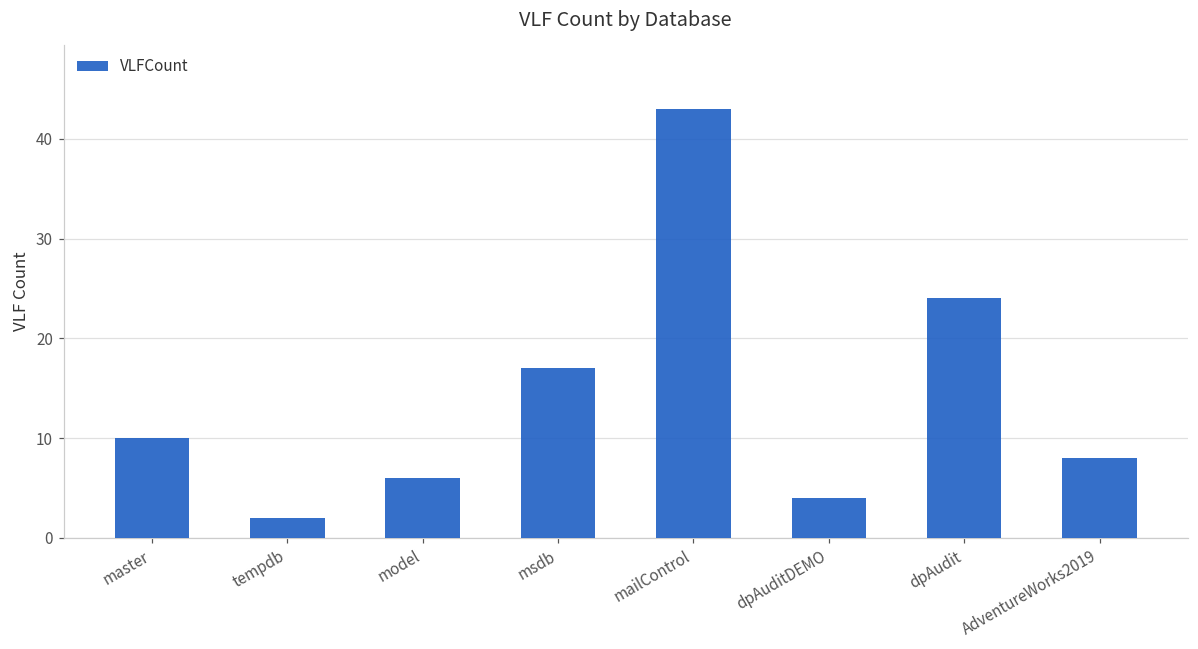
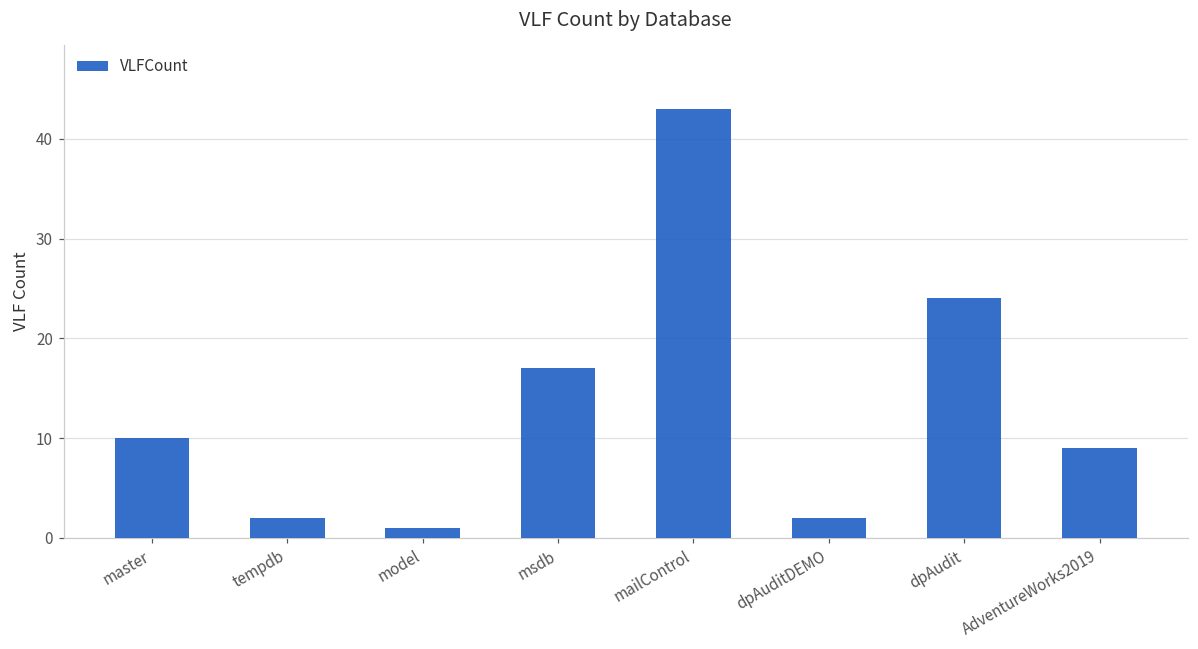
  {
    "master": 10,
    "tempdb": 2,
-   "model": 6,
+   "model": 1,
    "msdb": 17,
    "mailControl": 43,
-   "dpAuditDEMO": 4,
+   "dpAuditDEMO": 2,
    "dpAudit": 24,
-   "AdventureWorks2019": 8
+   "AdventureWorks2019": 9
  }
